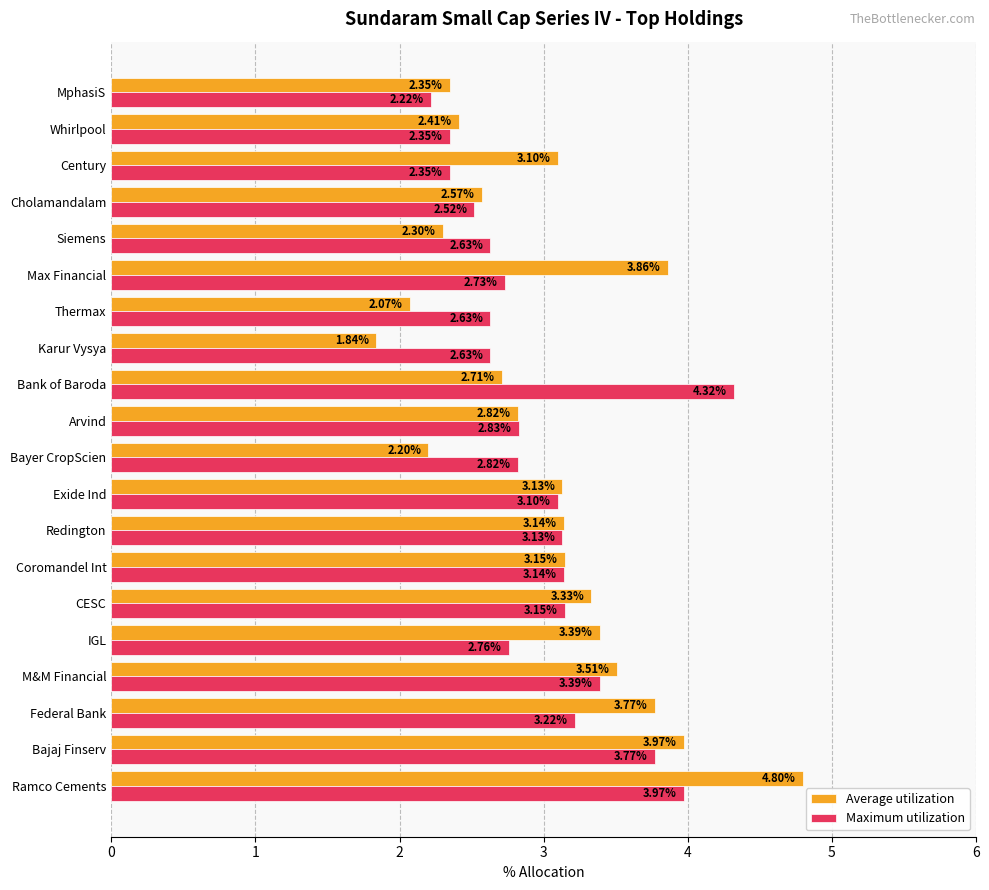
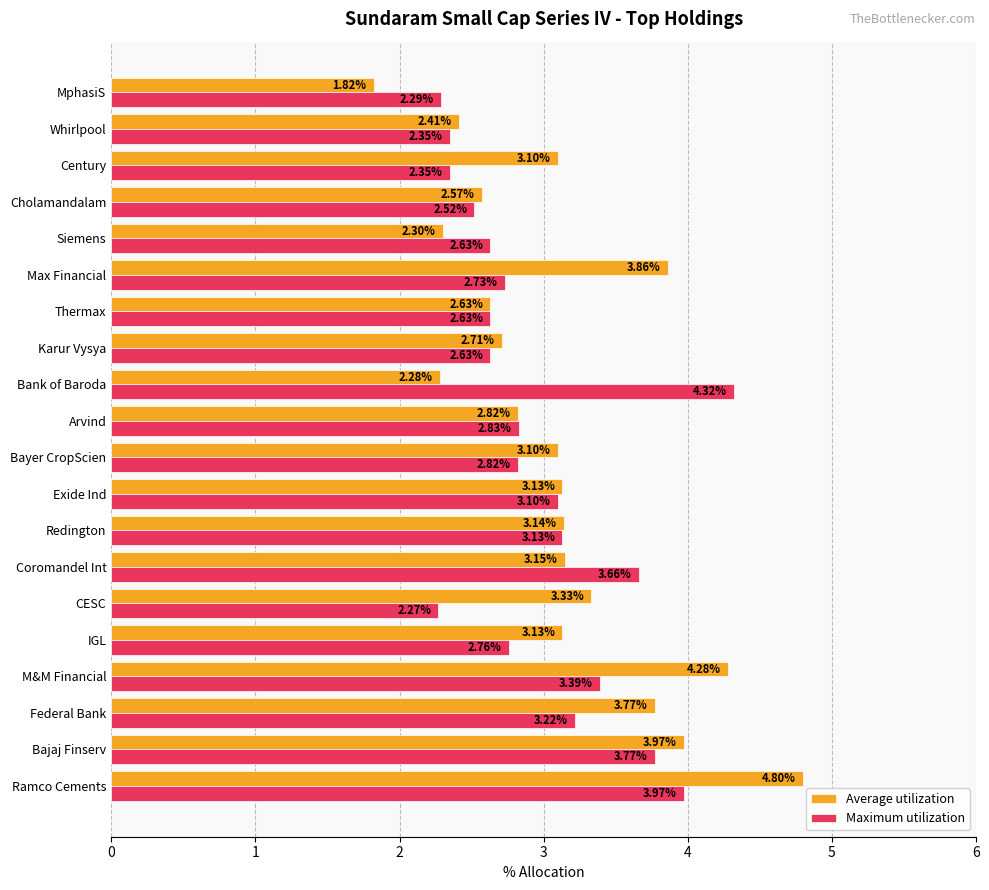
  {
    "Average utilization": {
-     "MphasiS": "2.35%",
+     "MphasiS": "1.82%",
      "Whirlpool": "2.41%",
      "Century": "3.10%",
      "Cholamandalam": "2.57%",
      "Siemens": "2.30%",
      "Max Financial": "3.86%",
-     "Thermax": "2.07%",
-     "Karur Vysya": "1.84%",
-     "Bank of Baroda": "2.71%",
+     "Thermax": "2.63%",
+     "Karur Vysya": "2.71%",
+     "Bank of Baroda": "2.28%",
      "Arvind": "2.82%",
-     "Bayer CropScien": "2.20%",
+     "Bayer CropScien": "3.10%",
      "Exide Ind": "3.13%",
      "Redington": "3.14%",
      "Coromandel Int": "3.15%",
      "CESC": "3.33%",
-     "IGL": "3.39%",
-     "M&M Financial": "3.51%",
+     "IGL": "3.13%",
+     "M&M Financial": "4.28%",
      "Federal Bank": "3.77%",
      "Bajaj Finserv": "3.97%",
      "Ramco Cements": "4.80%"
    },
    "Maximum utilization": {
-     "MphasiS": "2.22%",
+     "MphasiS": "2.29%",
      "Whirlpool": "2.35%",
      "Century": "2.35%",
      "Cholamandalam": "2.52%",
      "Siemens": "2.63%",
      "Max Financial": "2.73%",
      "Thermax": "2.63%",
      "Karur Vysya": "2.63%",
      "Bank of Baroda": "4.32%",
      "Arvind": "2.83%",
      "Bayer CropScien": "2.82%",
      "Exide Ind": "3.10%",
      "Redington": "3.13%",
-     "Coromandel Int": "3.14%",
-     "CESC": "3.15%",
+     "Coromandel Int": "3.66%",
+     "CESC": "2.27%",
      "IGL": "2.76%",
      "M&M Financial": "3.39%",
      "Federal Bank": "3.22%",
      "Bajaj Finserv": "3.77%",
      "Ramco Cements": "3.97%"
    }
  }
